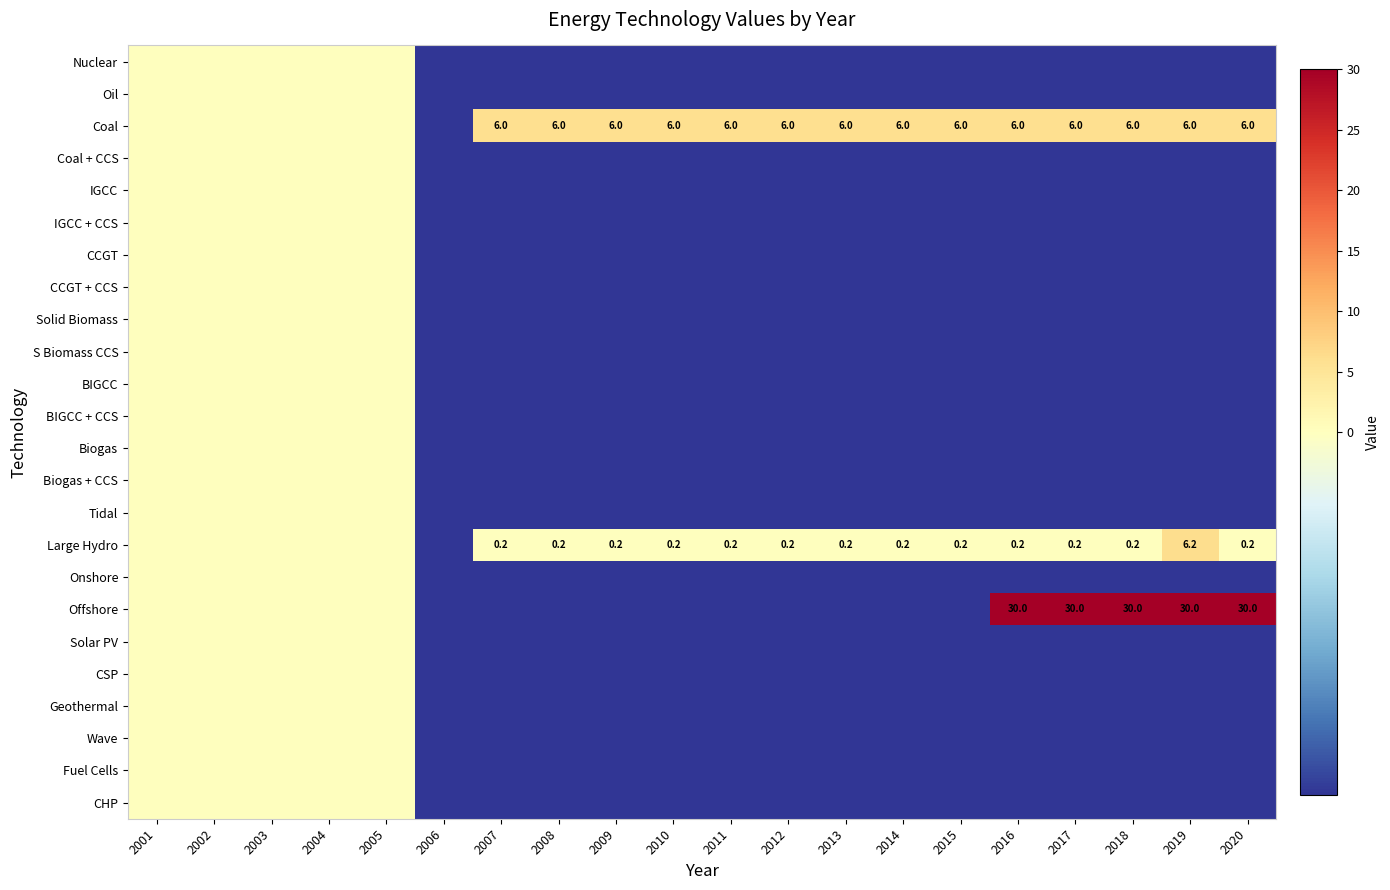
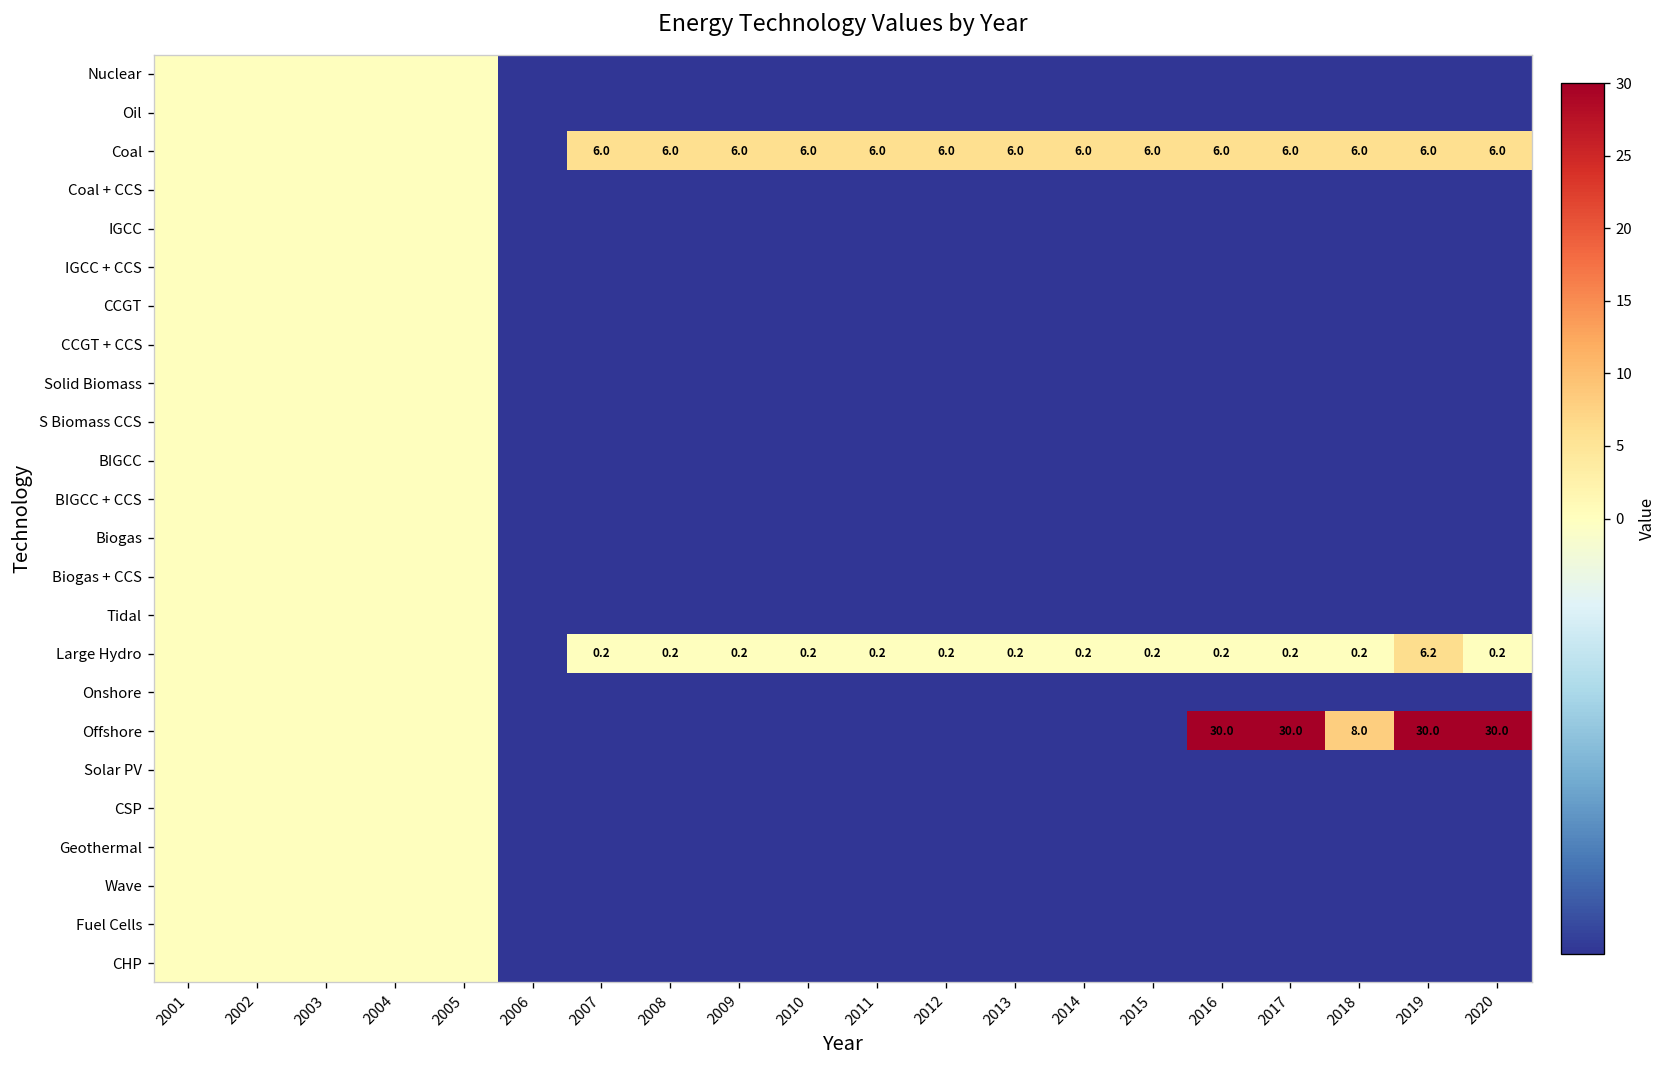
  {
    "Coal": {
      "2007": 6.0,
      "2008": 6.0,
      "2009": 6.0,
      "2010": 6.0,
      "2011": 6.0,
      "2012": 6.0,
      "2013": 6.0,
      "2014": 6.0,
      "2015": 6.0,
      "2016": 6.0,
      "2017": 6.0,
      "2018": 6.0,
      "2019": 6.0,
      "2020": 6.0
    },
    "Large Hydro": {
      "2007": 0.2,
      "2008": 0.2,
      "2009": 0.2,
      "2010": 0.2,
      "2011": 0.2,
      "2012": 0.2,
      "2013": 0.2,
      "2014": 0.2,
      "2015": 0.2,
      "2016": 0.2,
      "2017": 0.2,
      "2018": 0.2,
      "2019": 6.2,
      "2020": 0.2
    },
    "Offshore": {
      "2016": 30.0,
      "2017": 30.0,
-     "2018": 30.0,
+     "2018": 8.0,
      "2019": 30.0,
      "2020": 30.0
    }
  }
